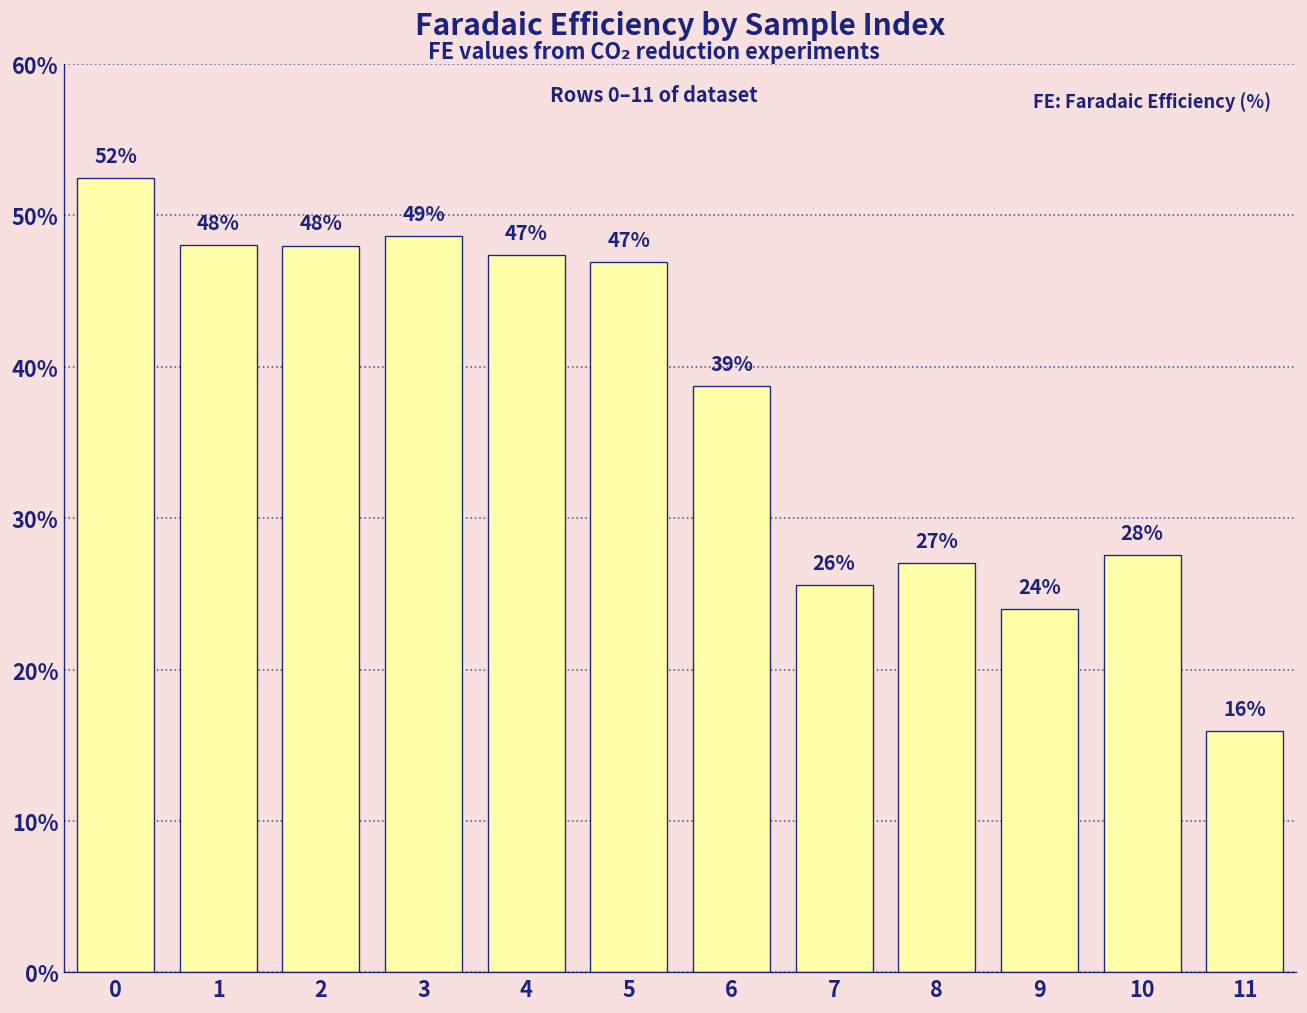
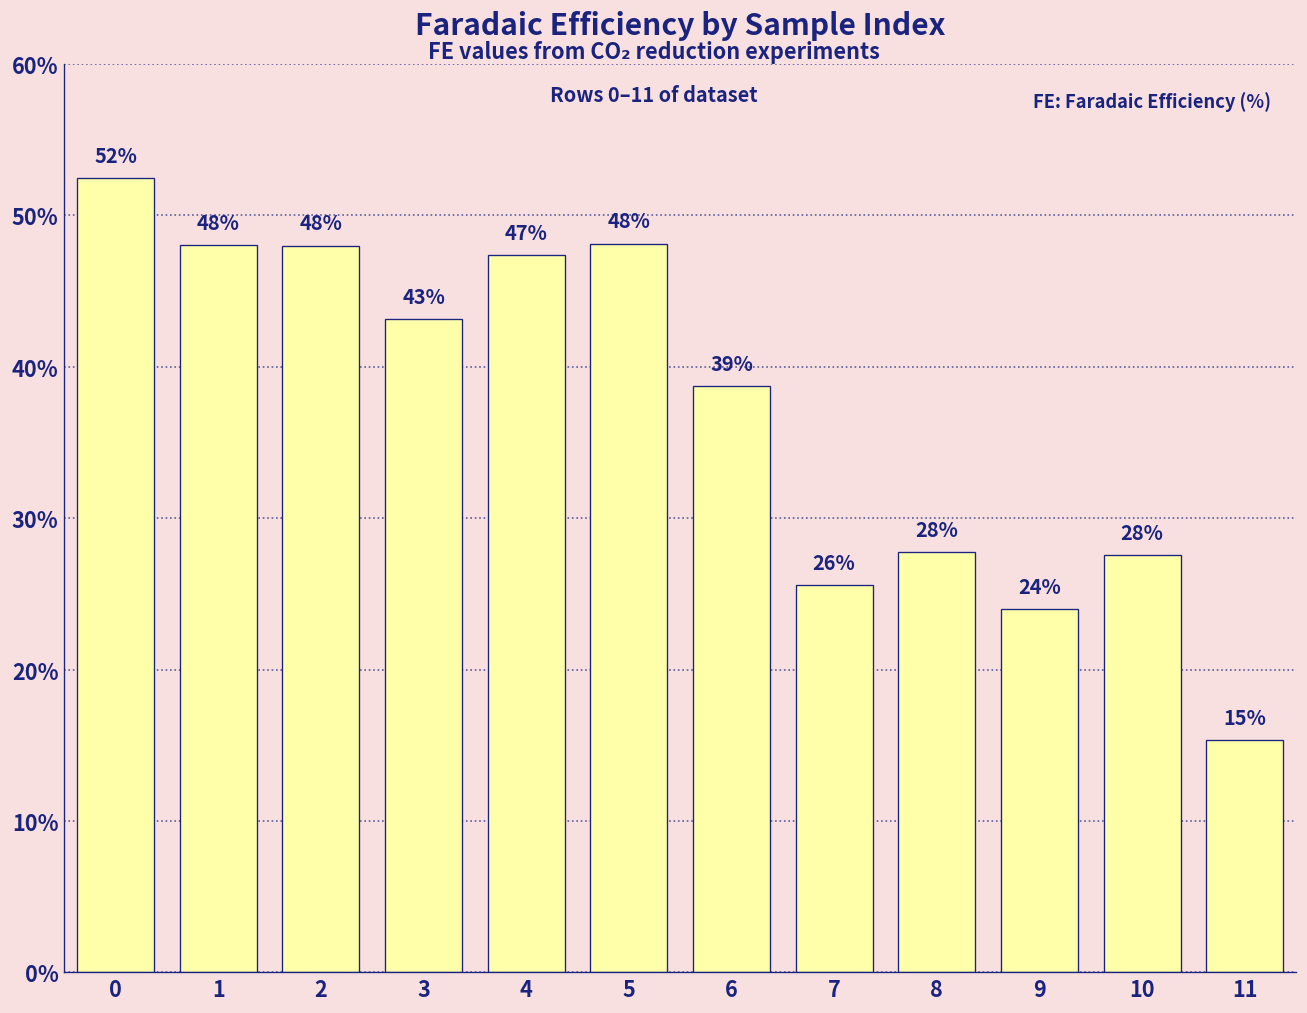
  {
    "0": "52%",
    "1": "48%",
    "2": "48%",
-   "3": "49%",
+   "3": "43%",
    "4": "47%",
-   "5": "47%",
+   "5": "48%",
    "6": "39%",
    "7": "26%",
-   "8": "27%",
+   "8": "28%",
    "9": "24%",
    "10": "28%",
-   "11": "16%"
+   "11": "15%"
  }
